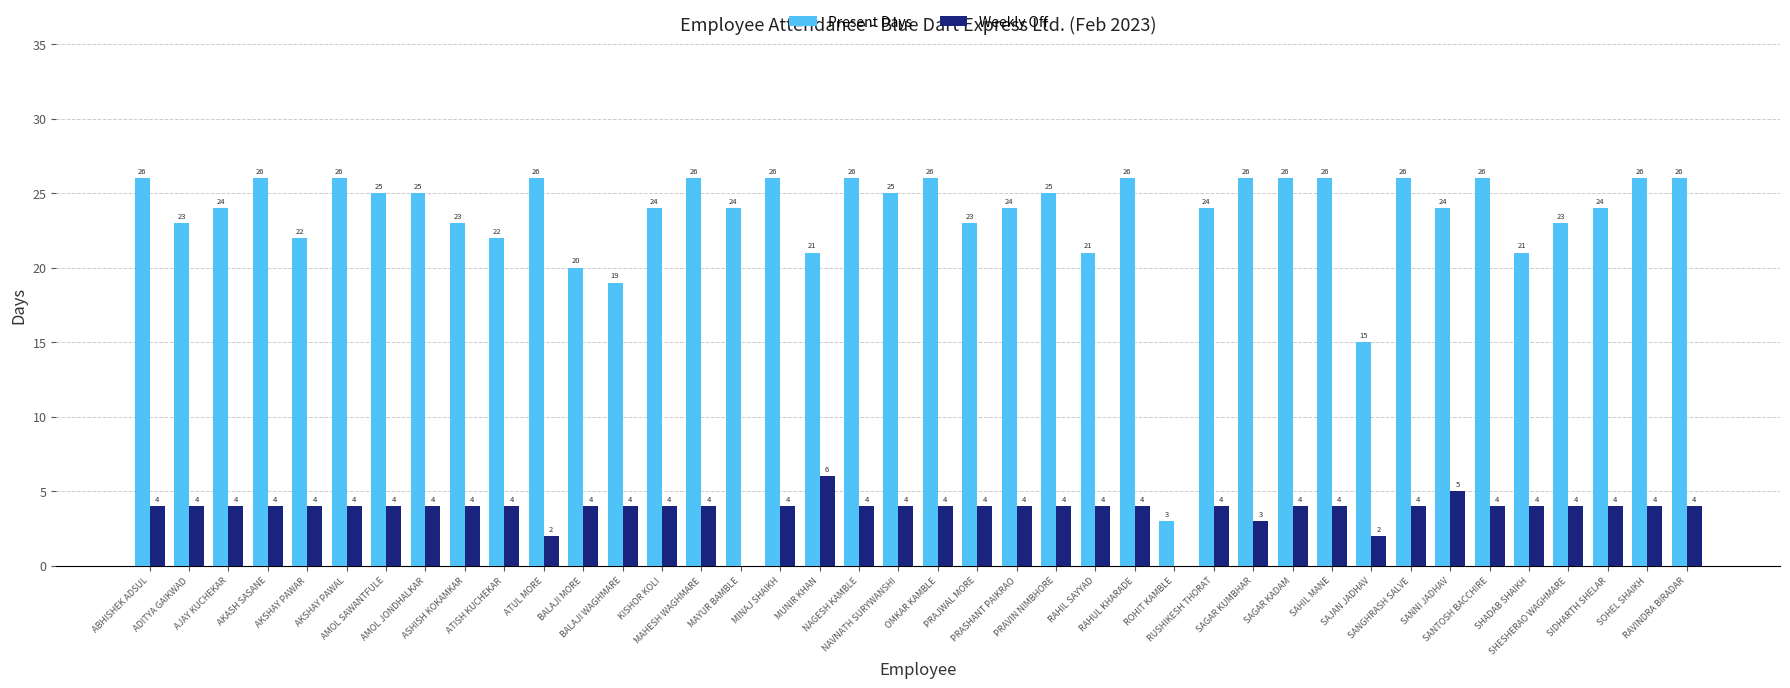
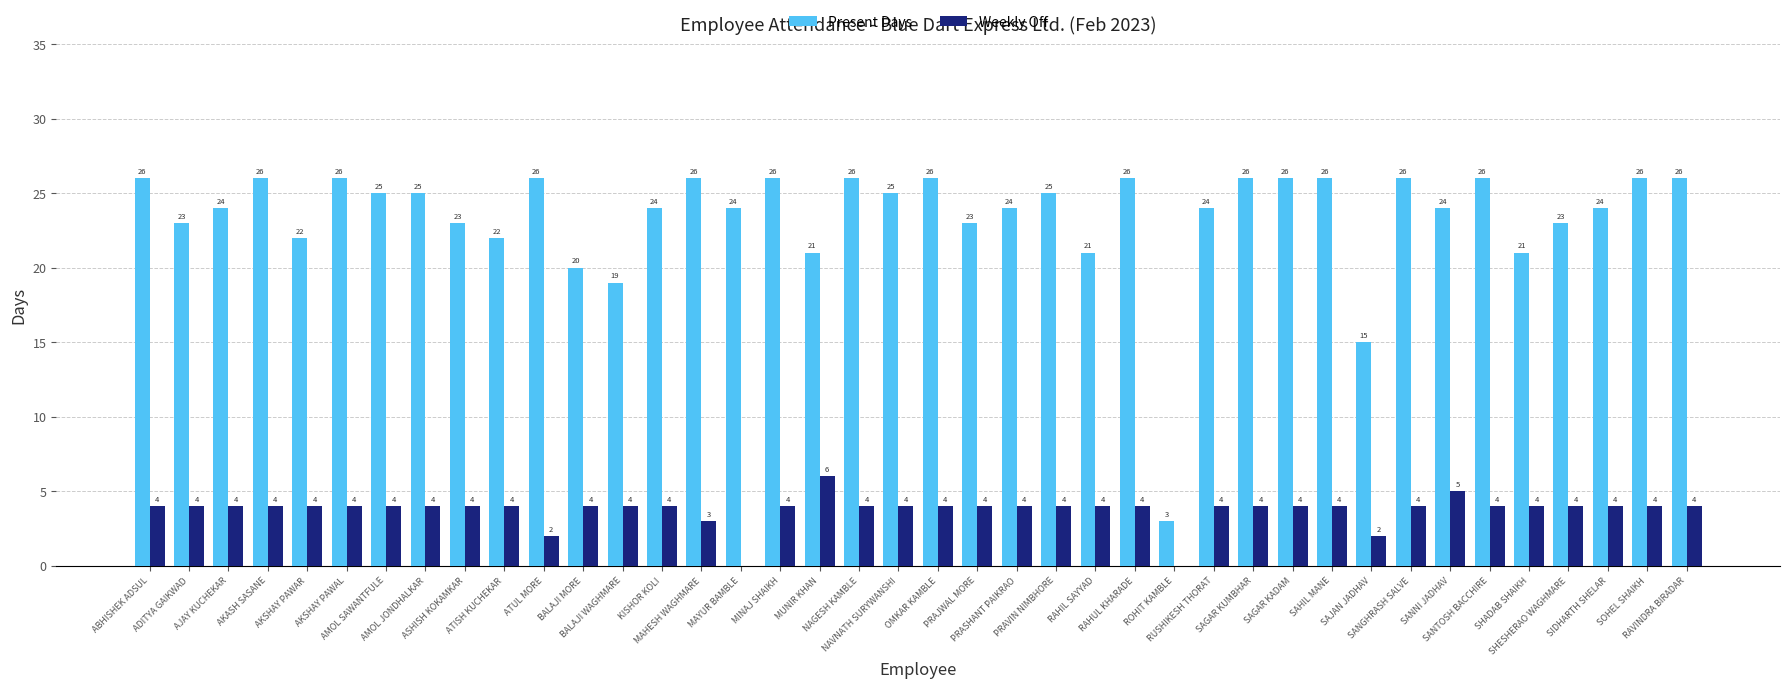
  {
    "Present Days": {
      "ABHISHEK ADSUL": 26,
      "ADITYA GAIKWAD": 23,
      "AJAY KUCHEKAR": 24,
      "AKASH SASANE": 26,
      "AKSHAY PAWAR": 22,
      "AKSHAY PAWAL": 26,
      "AMOL SAWANTFULE": 25,
      "AMOL JONDHALKAR": 25,
      "ASHISH KOKAMKAR": 23,
      "ATISH KUCHEKAR": 22,
      "ATUL MORE": 26,
      "BALAJI MORE": 20,
      "BALAJI WAGHMARE": 19,
      "KISHOR KOLI": 24,
      "MAHESH WAGHMARE": 26,
      "MAYUR BAMBLE": 24,
      "MINAJ SHAIKH": 26,
      "MUNIR KHAN": 21,
      "NAGESH KAMBLE": 26,
      "NAVNATH SURYWANSHI": 25,
      "OMKAR KAMBLE": 26,
      "PRAJWAL MORE": 23,
      "PRASHANT PAIKRAO": 24,
      "PRAVIN NIMBHORE": 25,
      "RAHIL SAYYAD": 21,
      "RAHUL KHARADE": 26,
      "ROHIT KAMBLE": 3,
      "RUSHIKESH THORAT": 24,
      "SAGAR KUMBHAR": 26,
      "SAGAR KADAM": 26,
      "SAHIL MANE": 26,
      "SAJAN JADHAV": 15,
      "SANGHRASH SALVE": 26,
      "SANNI JADHAV": 24,
      "SANTOSH BACCHIRE": 26,
      "SHADAB SHAIKH": 21,
      "SHESHERAO WAGHMARE": 23,
      "SIDHARTH SHELAR": 24,
      "SOHEL SHAIKH": 26,
      "RAVINDRA BIRADAR": 26
    },
    "Weekly Off": {
      "ABHISHEK ADSUL": 4,
      "ADITYA GAIKWAD": 4,
      "AJAY KUCHEKAR": 4,
      "AKASH SASANE": 4,
      "AKSHAY PAWAR": 4,
      "AKSHAY PAWAL": 4,
      "AMOL SAWANTFULE": 4,
      "AMOL JONDHALKAR": 4,
      "ASHISH KOKAMKAR": 4,
      "ATISH KUCHEKAR": 4,
      "ATUL MORE": 2,
      "BALAJI MORE": 4,
      "BALAJI WAGHMARE": 4,
      "KISHOR KOLI": 4,
-     "MAHESH WAGHMARE": 4,
+     "MAHESH WAGHMARE": 3,
      "MINAJ SHAIKH": 4,
      "MUNIR KHAN": 6,
      "NAGESH KAMBLE": 4,
      "NAVNATH SURYWANSHI": 4,
      "OMKAR KAMBLE": 4,
      "PRAJWAL MORE": 4,
      "PRASHANT PAIKRAO": 4,
      "PRAVIN NIMBHORE": 4,
      "RAHIL SAYYAD": 4,
      "RAHUL KHARADE": 4,
      "RUSHIKESH THORAT": 4,
-     "SAGAR KUMBHAR": 3,
+     "SAGAR KUMBHAR": 4,
      "SAGAR KADAM": 4,
      "SAHIL MANE": 4,
      "SAJAN JADHAV": 2,
      "SANGHRASH SALVE": 4,
      "SANNI JADHAV": 5,
      "SANTOSH BACCHIRE": 4,
      "SHADAB SHAIKH": 4,
      "SHESHERAO WAGHMARE": 4,
      "SIDHARTH SHELAR": 4,
      "SOHEL SHAIKH": 4,
      "RAVINDRA BIRADAR": 4
    }
  }
